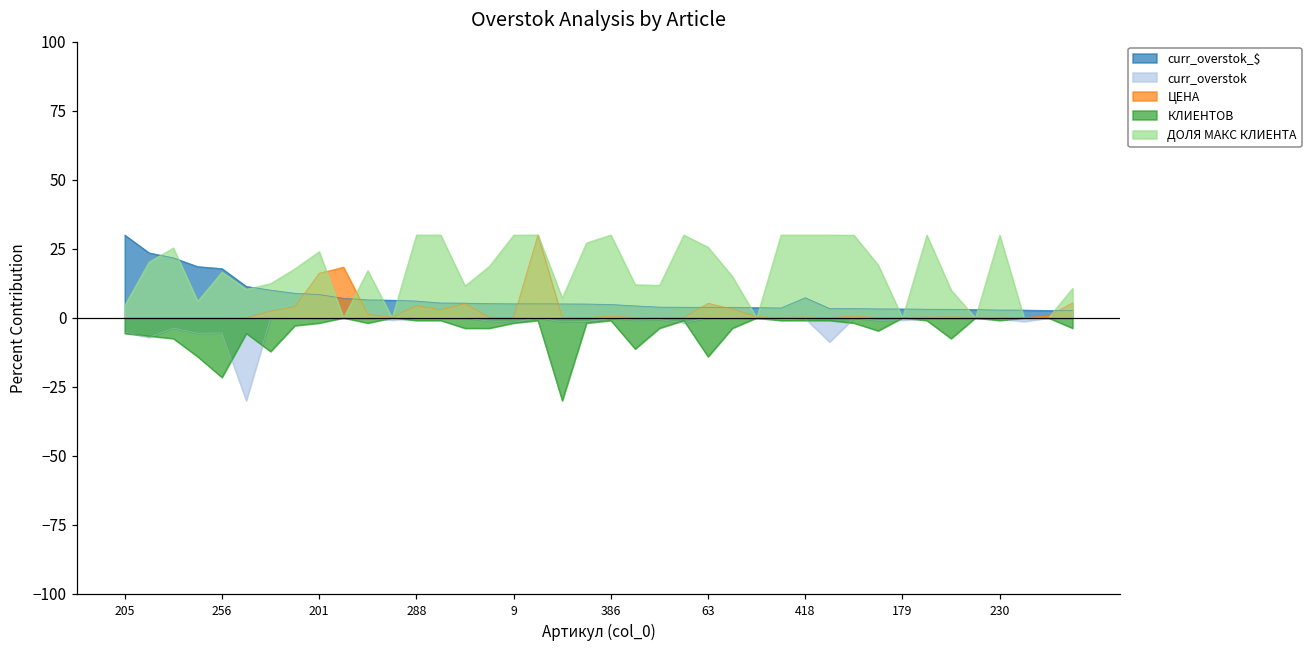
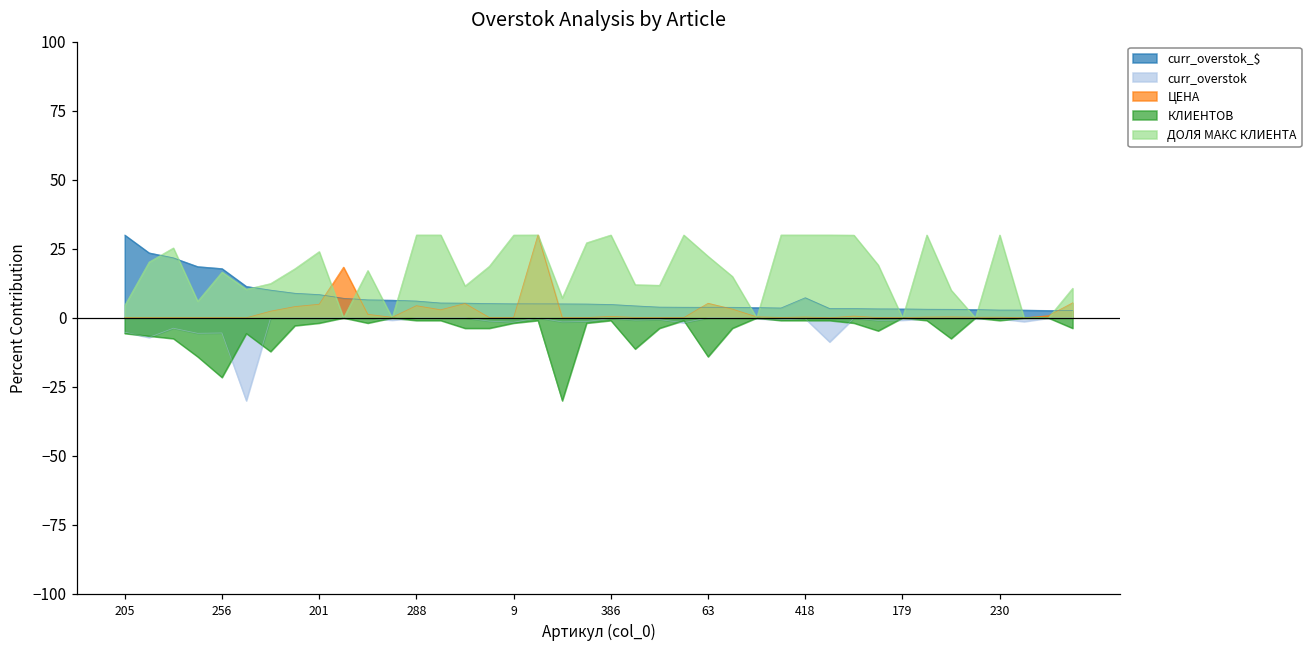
  {
    "curr_overstok_$": {
      "205": 30,
      "256": 18,
      "201": 8,
      "288": 6,
      "386": 5,
      "63": 4,
      "418": 7,
      "179": 3,
      "230": 3
    },
    "ЦЕНА": {
-     "201": 16,
+     "201": 5,
      "288": 4,
      "63": 5
    },
    "ДОЛЯ МАКС КЛИЕНТА": {
      "205": 5,
      "256": 17,
      "201": 24,
      "288": 30,
      "386": 30,
-     "63": 26,
+     "63": 22,
      "418": 30,
      "230": 30
    }
  }
